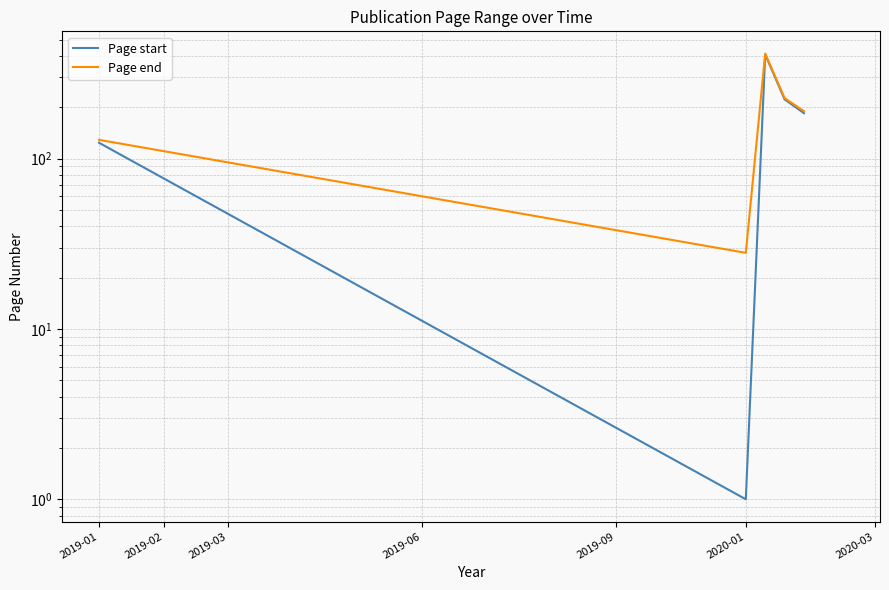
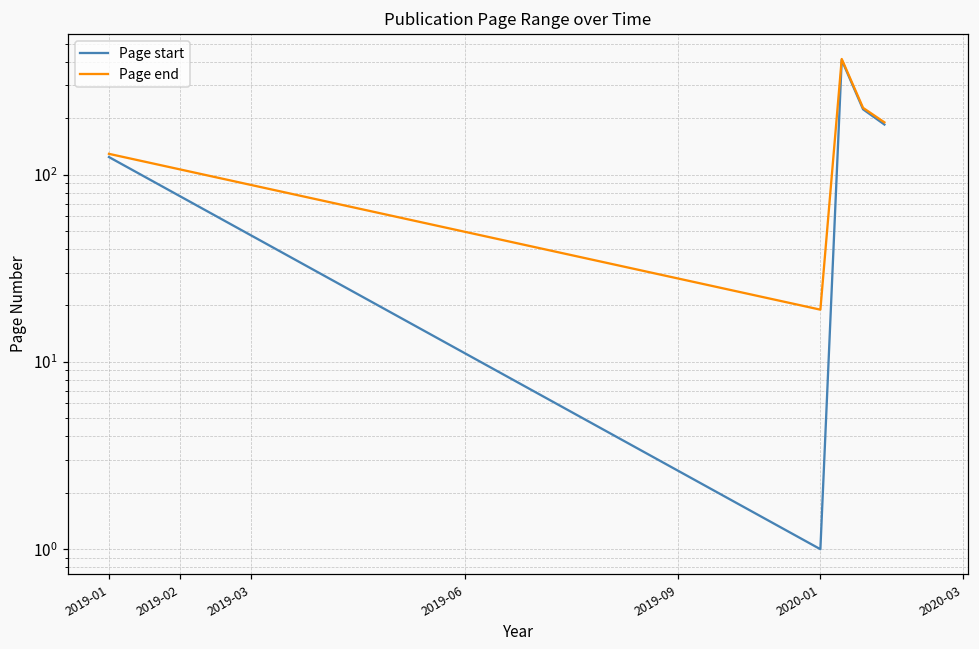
  {
    "Page start": {
      "2019-01": 120,
      "2020-01": 1
    },
    "Page end": {
      "2019-01": 130,
-     "2020-01": 28
+     "2020-01": 19
    }
  }
